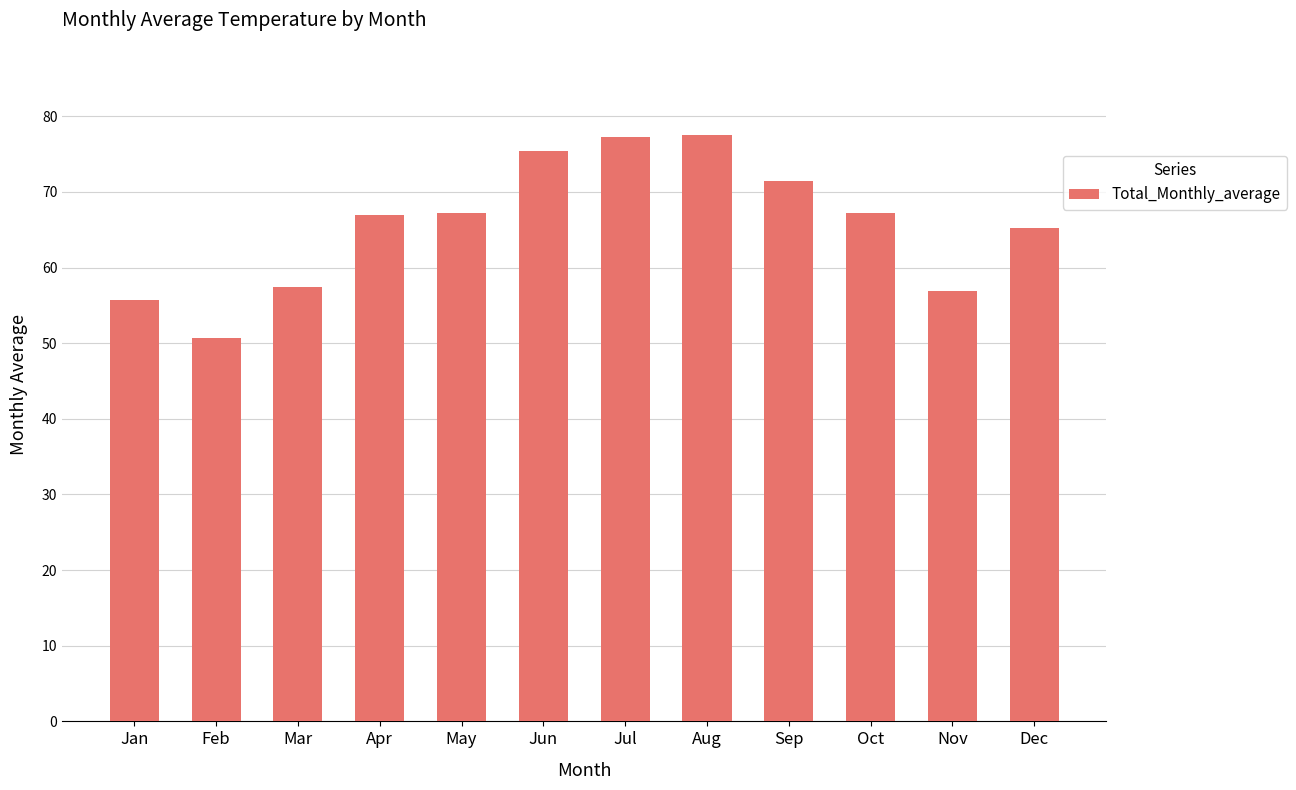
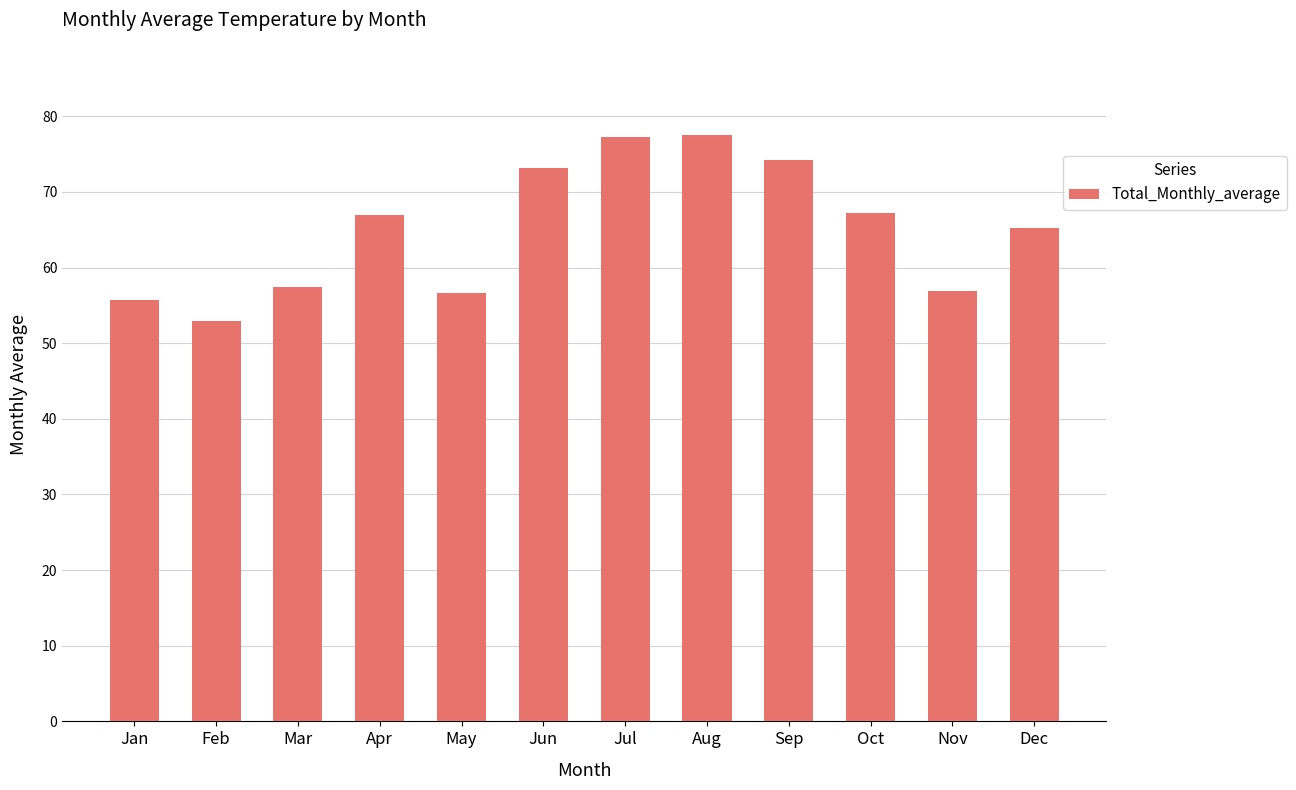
  {
    "Jan": 56,
-   "Feb": 51,
+   "Feb": 53,
    "Mar": 57,
    "Apr": 67,
-   "May": 67,
-   "Jun": 75,
+   "May": 57,
+   "Jun": 73,
    "Jul": 77,
    "Aug": 78,
-   "Sep": 71,
+   "Sep": 74,
    "Oct": 67,
    "Nov": 57,
    "Dec": 65
  }
